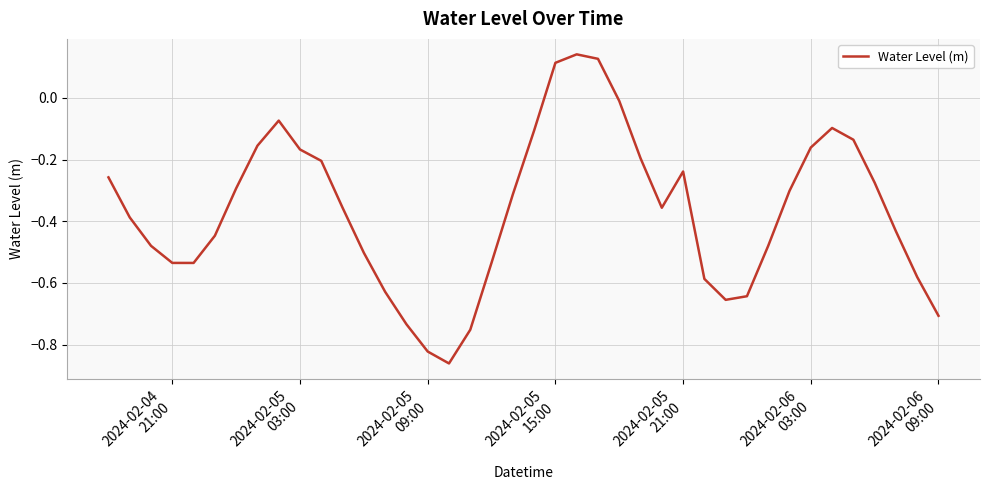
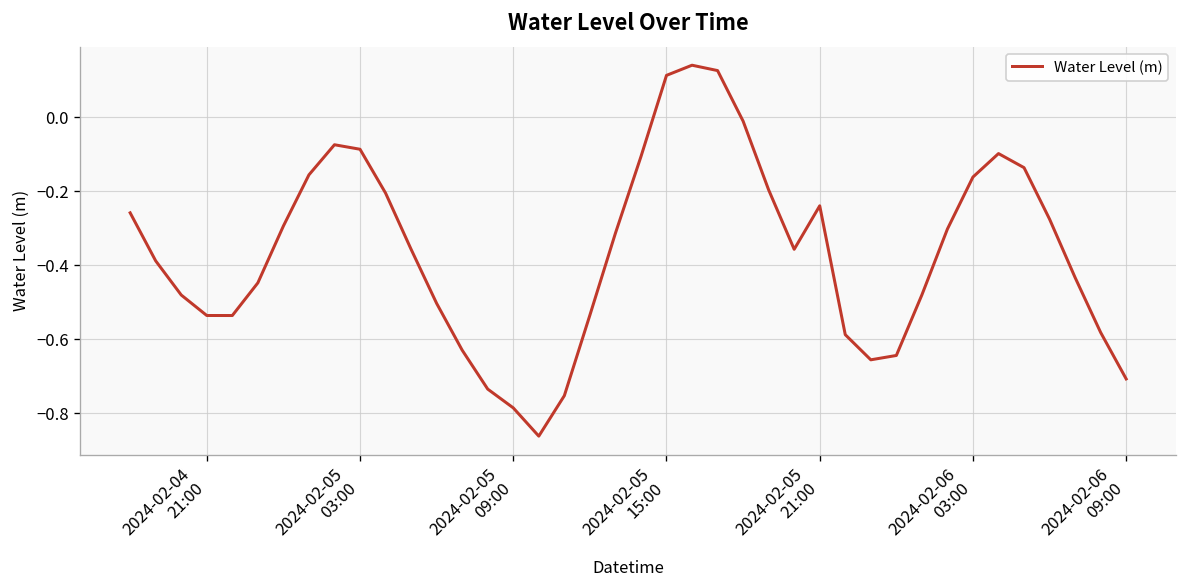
  {
    "2024-02-04 21:00": -0.54,
-   "2024-02-05 03:00": -0.17,
-   "2024-02-05 09:00": -0.82,
+   "2024-02-05 03:00": -0.09,
+   "2024-02-05 09:00": -0.78,
    "2024-02-05 15:00": 0.11,
    "2024-02-05 21:00": -0.24,
    "2024-02-06 03:00": -0.16,
    "2024-02-06 09:00": -0.71
  }
